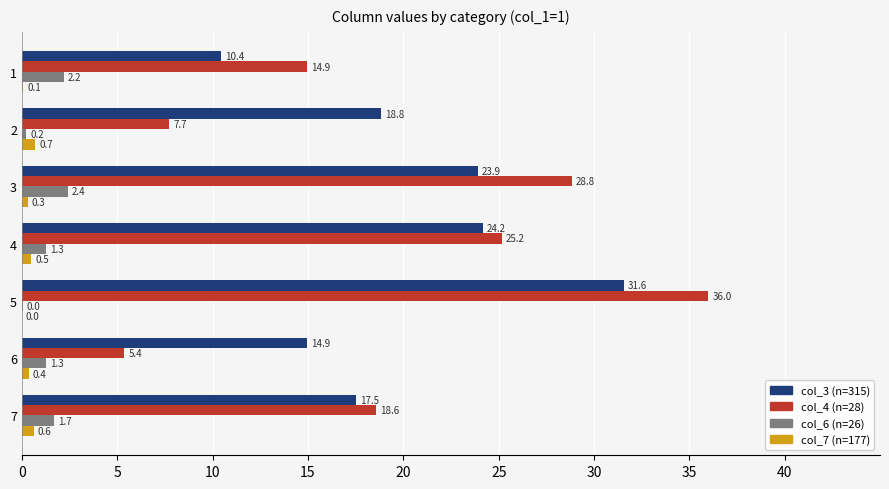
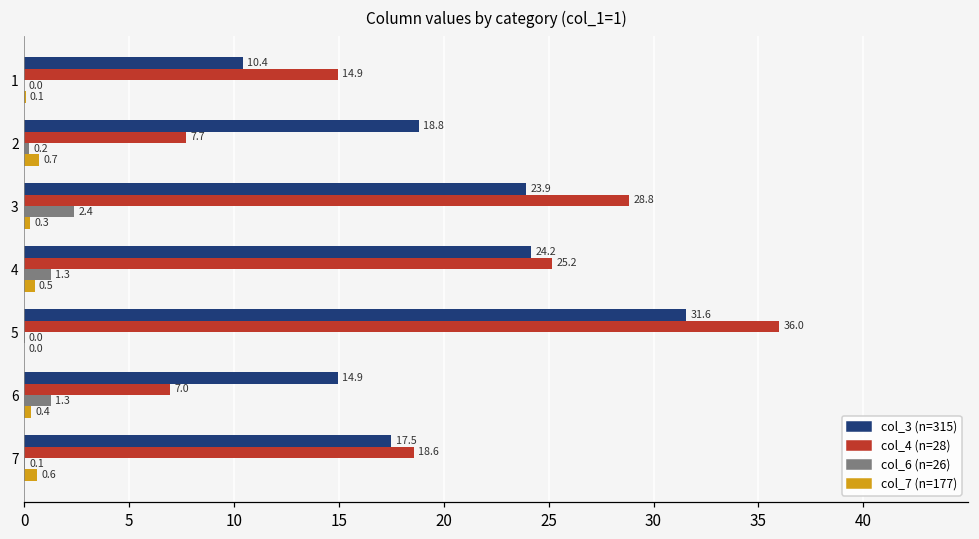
  {
    "col_3 (n=315)": {
      "1": 10.4,
      "2": 18.8,
      "3": 23.9,
      "4": 24.2,
      "5": 31.6,
      "6": 14.9,
      "7": 17.5
    },
    "col_4 (n=28)": {
      "1": 14.9,
      "2": 7.7,
      "3": 28.8,
      "4": 25.2,
      "5": 36.0,
-     "6": 5.4,
+     "6": 7.0,
      "7": 18.6
    },
    "col_6 (n=26)": {
-     "1": 2.2,
+     "1": 0.0,
      "2": 0.2,
      "3": 2.4,
      "4": 1.3,
      "5": 0.0,
      "6": 1.3,
-     "7": 1.7
+     "7": 0.1
    },
    "col_7 (n=177)": {
      "1": 0.1,
      "2": 0.7,
      "3": 0.3,
      "4": 0.5,
      "5": 0.0,
      "6": 0.4,
      "7": 0.6
    }
  }
